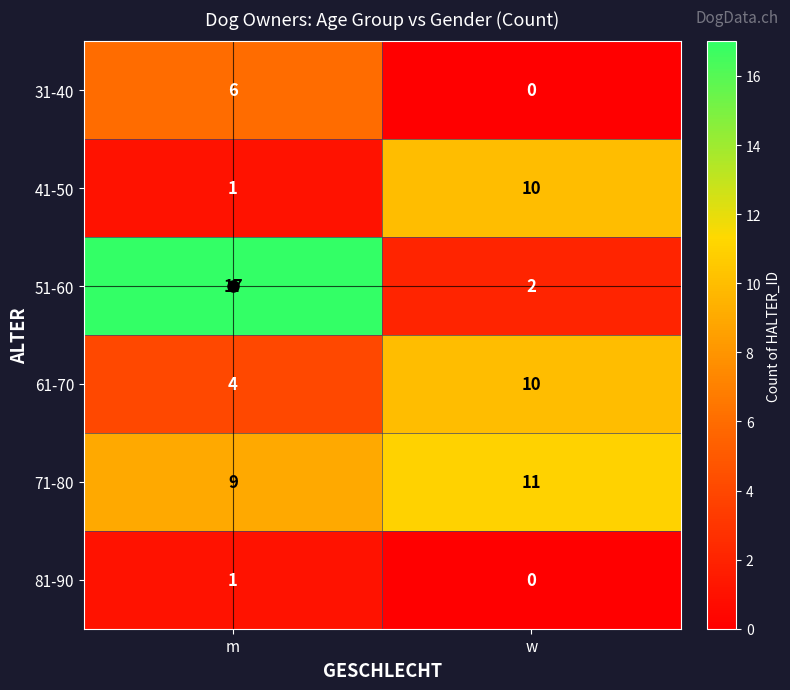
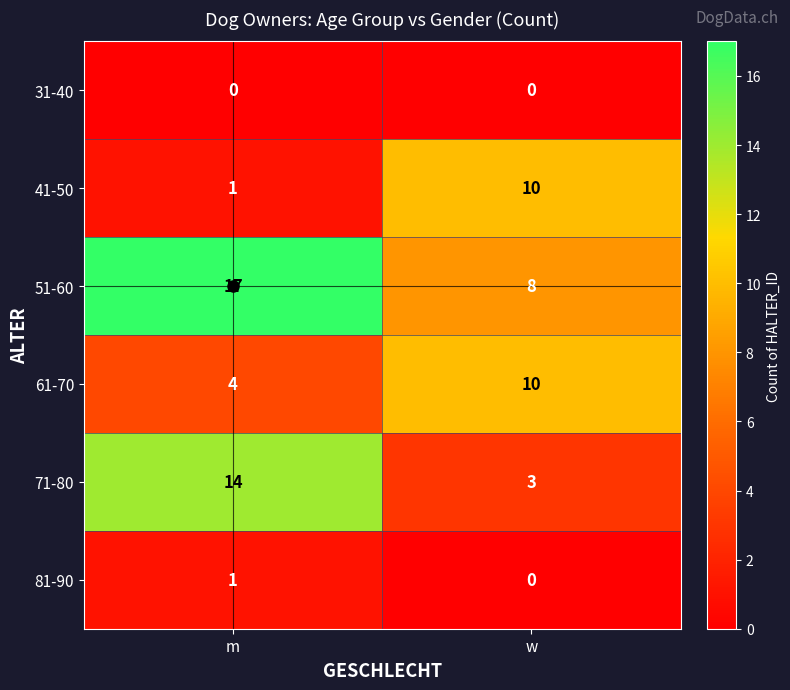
  {
    "31-40": {
-     "m": 6,
+     "m": 0,
      "w": 0
    },
    "41-50": {
      "m": 1,
      "w": 10
    },
    "51-60": {
-     "w": 2
+     "w": 8
    },
    "61-70": {
      "m": 4,
      "w": 10
    },
    "71-80": {
-     "m": 9,
-     "w": 11
+     "m": 14,
+     "w": 3
    },
    "81-90": {
      "m": 1,
      "w": 0
    }
  }
